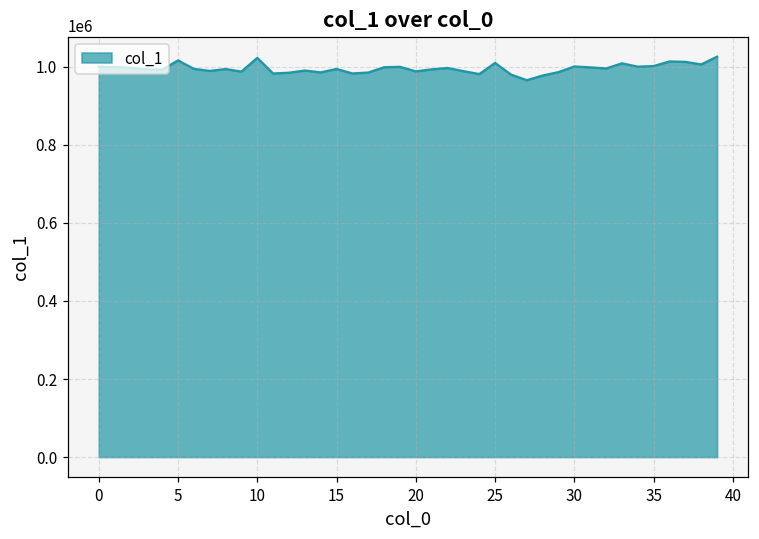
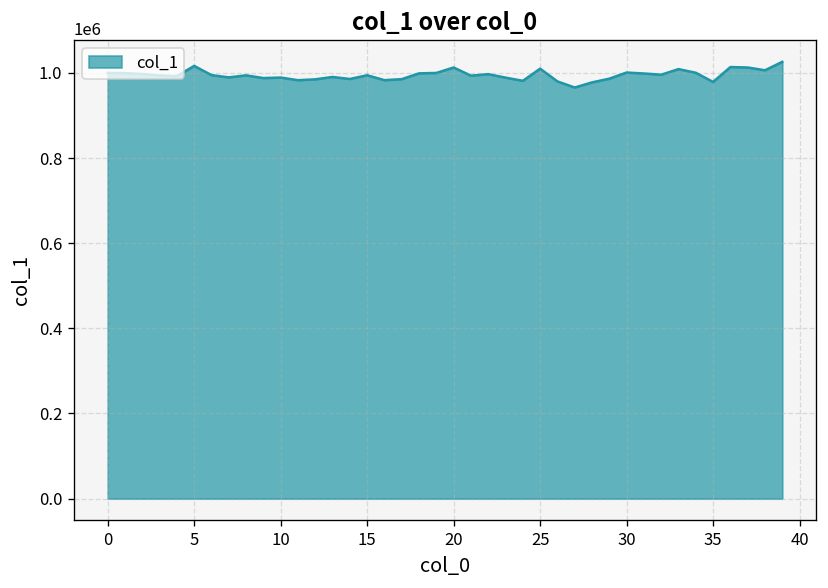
  {
    "5": 1020000,
-   "10": 1020000,
+   "10": 990000,
    "15": 990000,
-   "20": 990000,
+   "20": 1010000,
    "25": 1010000,
    "30": 1000000,
-   "35": 1000000
+   "35": 980000
  }
